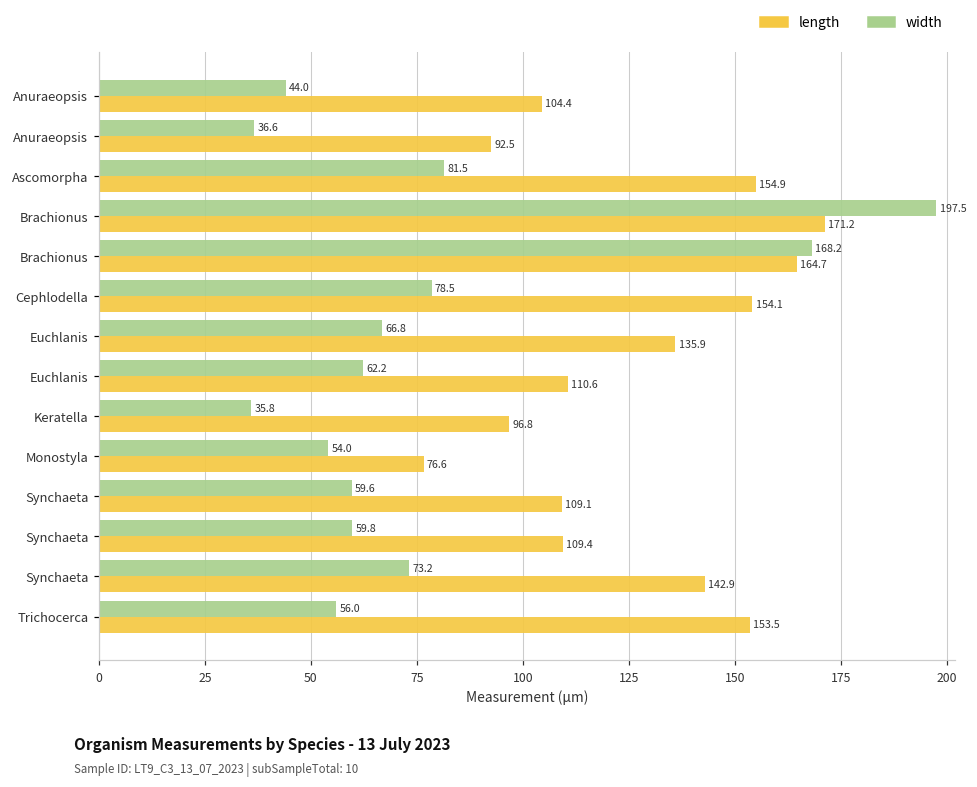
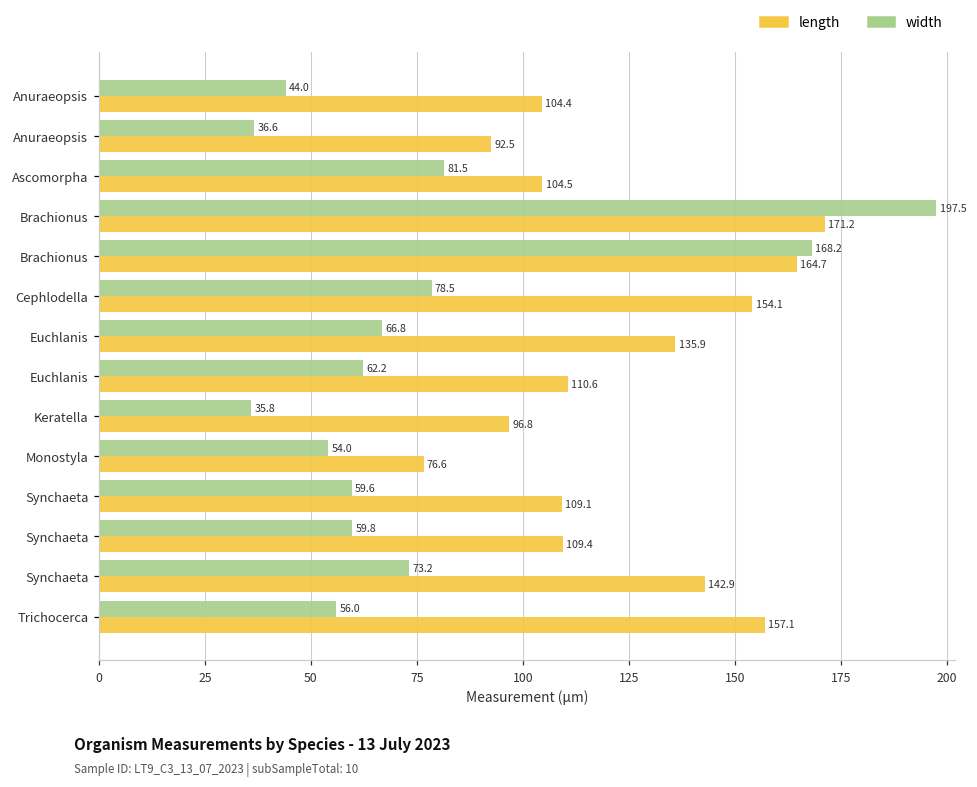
  {
    "length": {
-     "Ascomorpha": 154.9,
+     "Ascomorpha": 104.5,
      "Cephlodella": 154.1,
      "Keratella": 96.8,
      "Monostyla": 76.6,
-     "Trichocerca": 153.5
+     "Trichocerca": 157.1
    },
    "width": {
      "Ascomorpha": 81.5,
      "Cephlodella": 78.5,
      "Keratella": 35.8,
      "Monostyla": 54.0,
      "Trichocerca": 56.0
    }
  }
